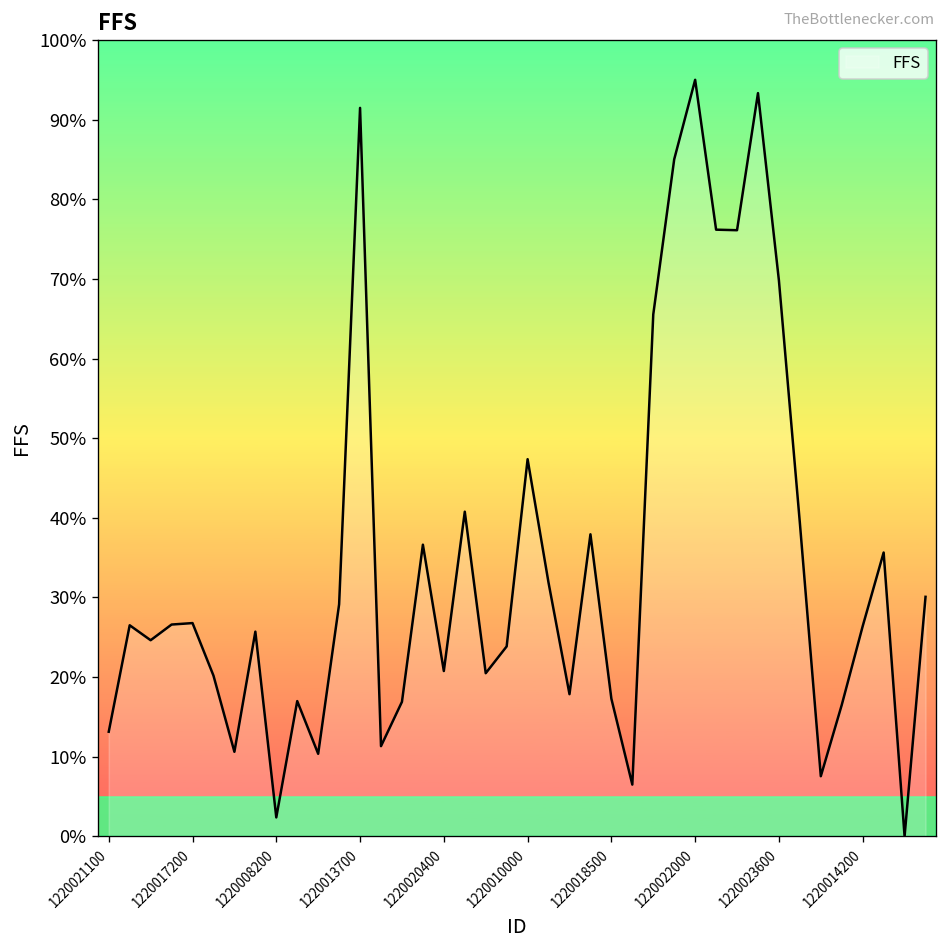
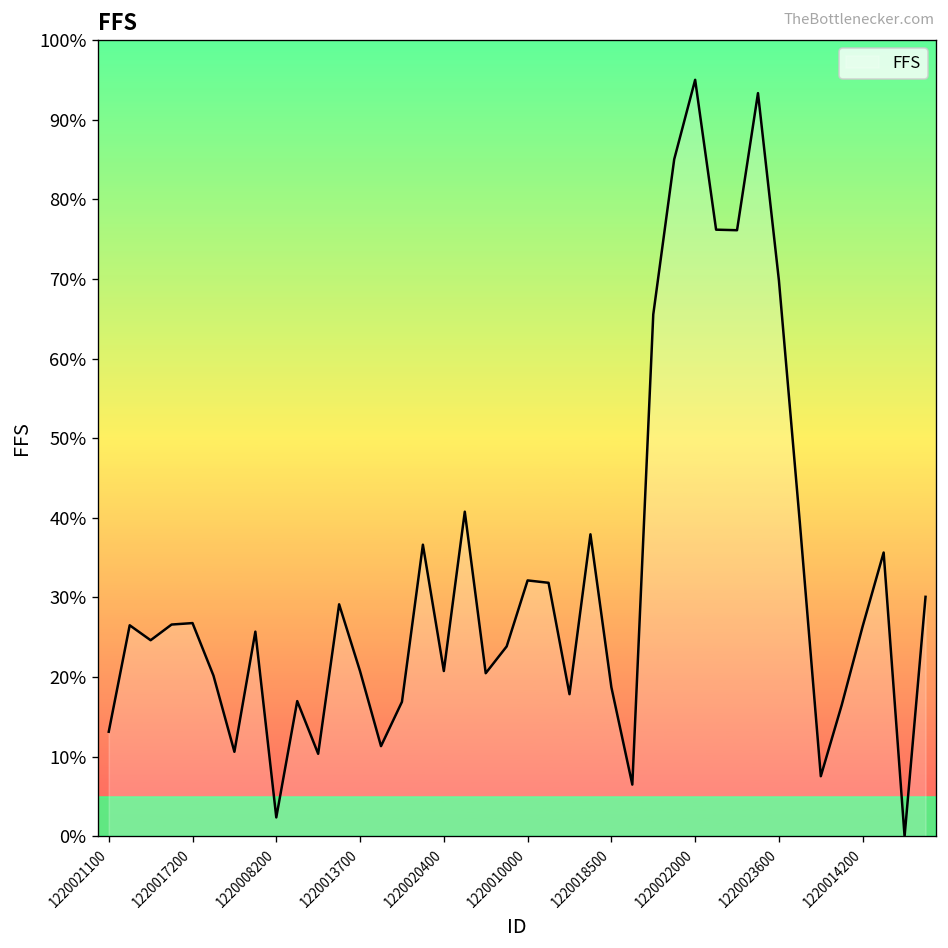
  {
    "1220021100": "13%",
    "1220017200": "27%",
-   "1220013700": "91%",
+   "1220013700": "21%",
    "1220020400": "21%",
-   "1220010000": "47%",
-   "1220018500": "17%",
+   "1220010000": "32%",
+   "1220018500": "19%",
    "1220022000": "95%",
    "1220023600": "70%",
    "1220014200": "26%"
  }
